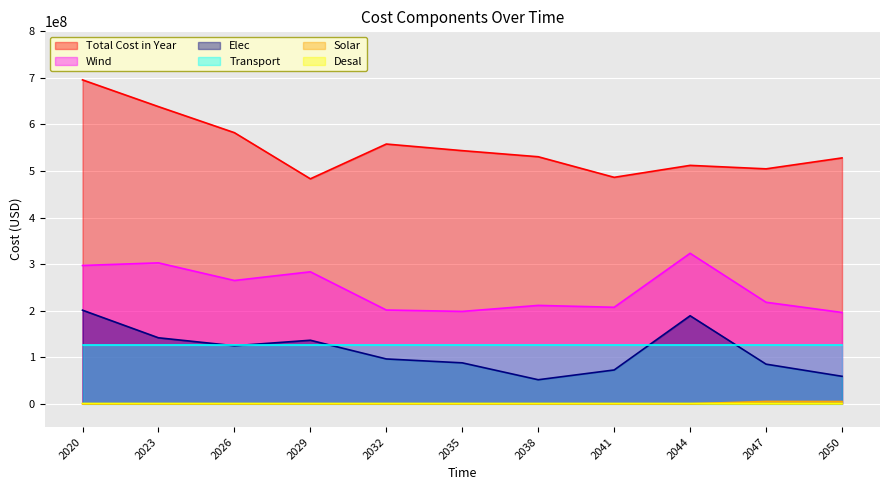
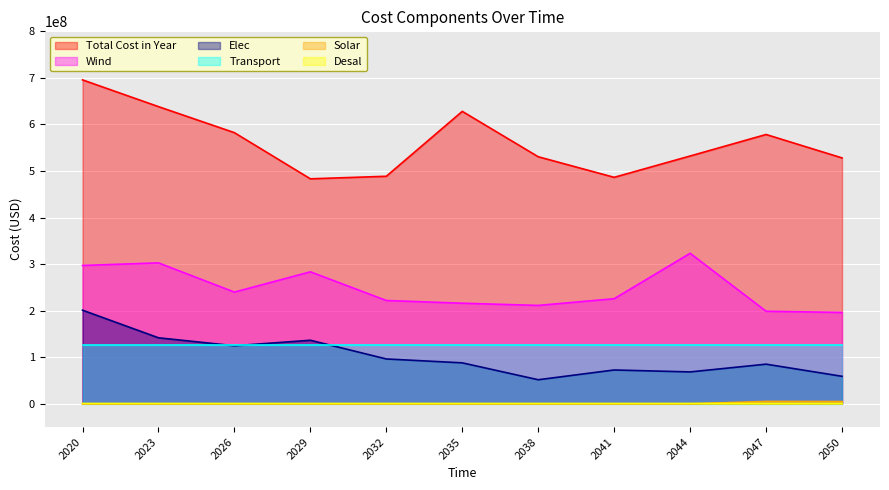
  {
    "Total Cost in Year": {
      "2020": 700000000,
      "2023": 640000000,
      "2026": 580000000,
      "2029": 480000000,
-     "2032": 560000000,
-     "2035": 540000000,
+     "2032": 490000000,
+     "2035": 630000000,
      "2038": 530000000,
      "2041": 490000000,
-     "2044": 510000000,
-     "2047": 500000000,
+     "2044": 530000000,
+     "2047": 580000000,
      "2050": 530000000
    },
    "Wind": {
      "2020": 300000000,
      "2023": 300000000,
-     "2026": 260000000,
+     "2026": 240000000,
      "2029": 280000000,
-     "2032": 200000000,
-     "2035": 200000000,
+     "2032": 220000000,
+     "2035": 220000000,
      "2038": 210000000,
-     "2041": 210000000,
+     "2041": 230000000,
      "2044": 320000000,
-     "2047": 220000000,
+     "2047": 200000000,
      "2050": 200000000
    },
    "Elec": {
      "2020": 200000000,
      "2023": 140000000,
      "2029": 140000000,
      "2032": 100000000,
      "2035": 90000000,
      "2038": 50000000,
      "2041": 70000000,
-     "2044": 190000000,
+     "2044": 70000000,
      "2047": 90000000,
      "2050": 60000000
    },
    "Transport": {
      "2020": 130000000,
      "2023": 130000000,
      "2029": 130000000,
      "2032": 130000000,
      "2035": 130000000,
      "2038": 130000000,
      "2041": 130000000,
      "2044": 130000000,
      "2047": 130000000,
      "2050": 130000000
    }
  }
